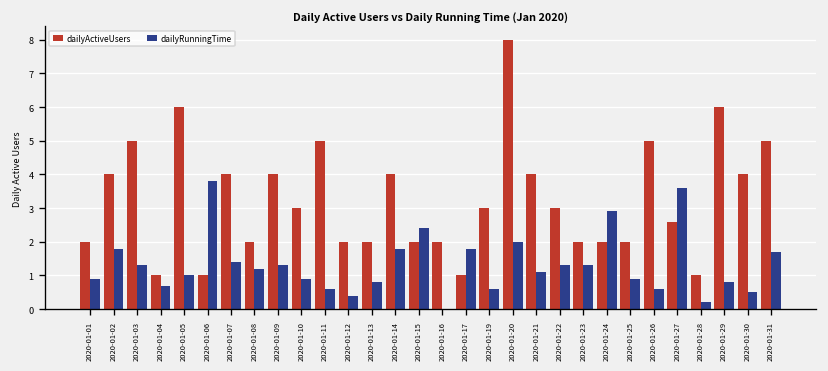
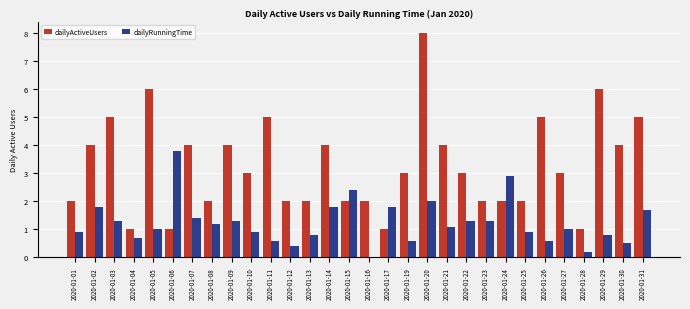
  {
    "dailyActiveUsers": {
      "2020-01-01": 2.0,
      "2020-01-02": 4.0,
      "2020-01-03": 5.0,
      "2020-01-04": 1.0,
      "2020-01-05": 6.0,
      "2020-01-06": 1.0,
      "2020-01-07": 4.0,
      "2020-01-08": 2.0,
      "2020-01-09": 4.0,
      "2020-01-10": 3.0,
      "2020-01-11": 5.0,
      "2020-01-12": 2.0,
      "2020-01-13": 2.0,
      "2020-01-14": 4.0,
      "2020-01-15": 2.0,
      "2020-01-16": 2.0,
      "2020-01-17": 1.0,
      "2020-01-19": 3.0,
      "2020-01-20": 8.0,
      "2020-01-21": 4.0,
      "2020-01-22": 3.0,
      "2020-01-23": 2.0,
      "2020-01-24": 2.0,
      "2020-01-25": 2.0,
      "2020-01-26": 5.0,
-     "2020-01-27": 2.6,
+     "2020-01-27": 3.0,
      "2020-01-28": 1.0,
      "2020-01-29": 6.0,
      "2020-01-30": 4.0,
      "2020-01-31": 5.0
    },
    "dailyRunningTime": {
      "2020-01-01": 0.9,
      "2020-01-02": 1.8,
      "2020-01-03": 1.3,
      "2020-01-04": 0.7,
      "2020-01-05": 1.0,
      "2020-01-06": 3.8,
      "2020-01-07": 1.4,
      "2020-01-08": 1.2,
      "2020-01-09": 1.3,
      "2020-01-10": 0.9,
      "2020-01-11": 0.6,
      "2020-01-12": 0.4,
      "2020-01-13": 0.8,
      "2020-01-14": 1.8,
      "2020-01-15": 2.4,
      "2020-01-16": 0.0,
      "2020-01-17": 1.8,
      "2020-01-19": 0.6,
      "2020-01-20": 2.0,
      "2020-01-21": 1.1,
      "2020-01-22": 1.3,
      "2020-01-23": 1.3,
      "2020-01-24": 2.9,
      "2020-01-25": 0.9,
      "2020-01-26": 0.6,
-     "2020-01-27": 3.6,
+     "2020-01-27": 1.0,
      "2020-01-28": 0.2,
      "2020-01-29": 0.8,
      "2020-01-30": 0.5,
      "2020-01-31": 1.7
    }
  }
